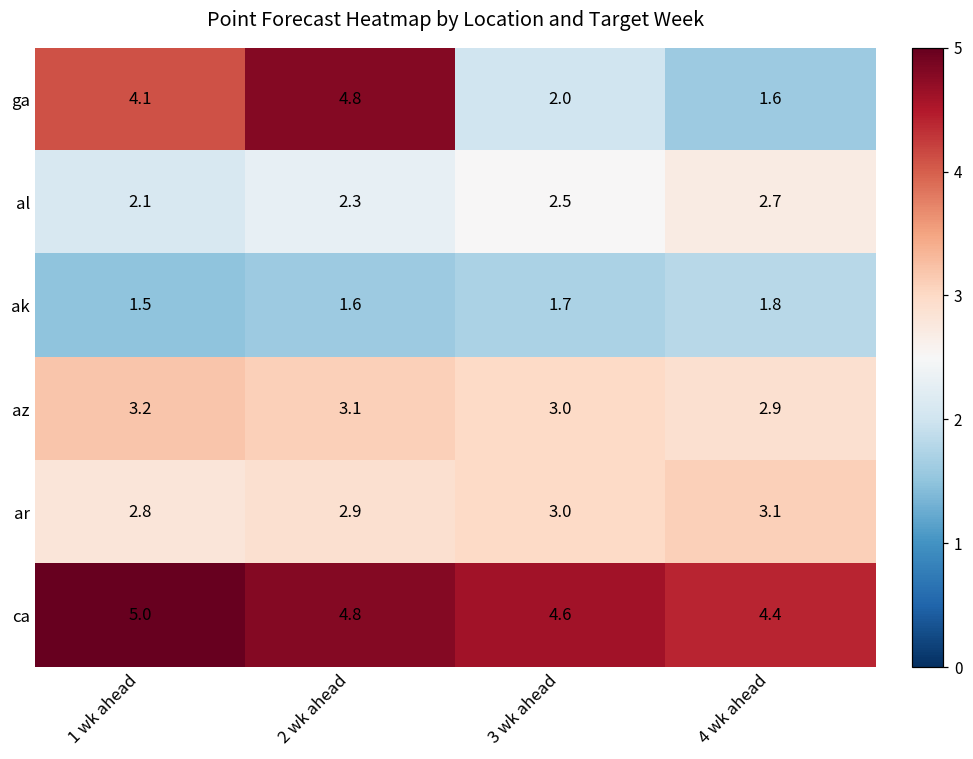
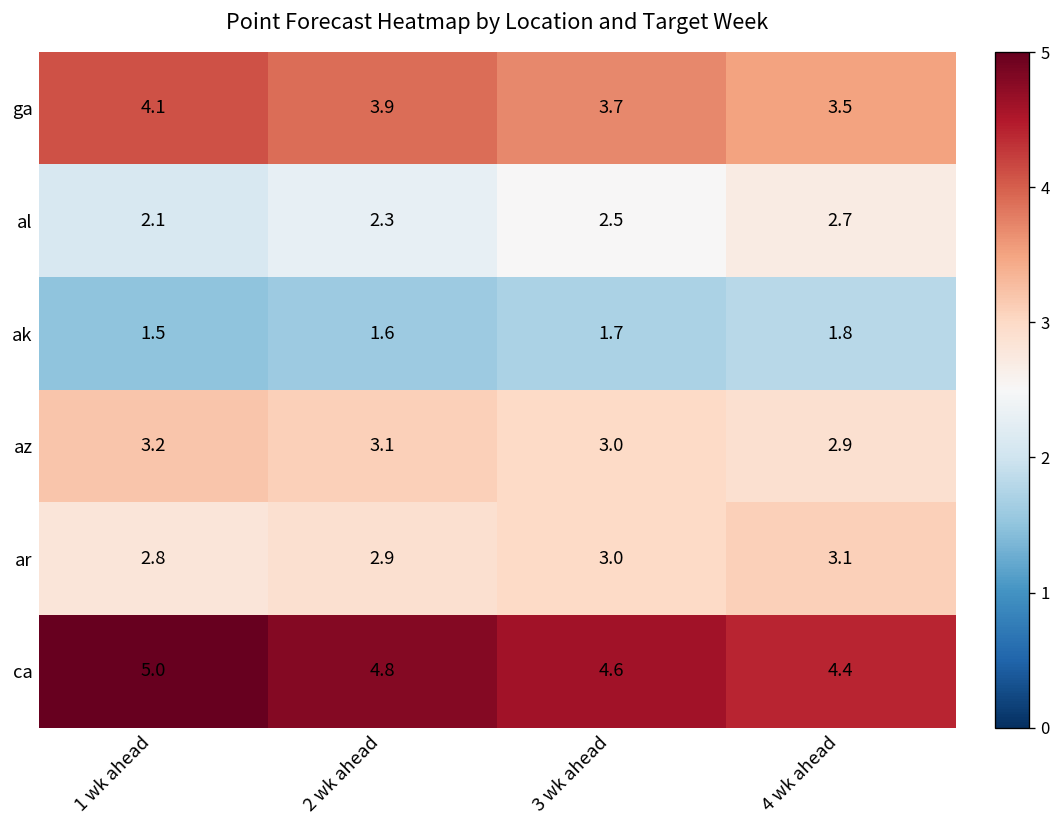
  {
    "ga": {
      "1 wk ahead": 4.1,
-     "2 wk ahead": 4.8,
-     "3 wk ahead": 2.0,
-     "4 wk ahead": 1.6
+     "2 wk ahead": 3.9,
+     "3 wk ahead": 3.7,
+     "4 wk ahead": 3.5
    },
    "al": {
      "1 wk ahead": 2.1,
      "2 wk ahead": 2.3,
      "3 wk ahead": 2.5,
      "4 wk ahead": 2.7
    },
    "ak": {
      "1 wk ahead": 1.5,
      "2 wk ahead": 1.6,
      "3 wk ahead": 1.7,
      "4 wk ahead": 1.8
    },
    "az": {
      "1 wk ahead": 3.2,
      "2 wk ahead": 3.1,
      "3 wk ahead": 3.0,
      "4 wk ahead": 2.9
    },
    "ar": {
      "1 wk ahead": 2.8,
      "2 wk ahead": 2.9,
      "3 wk ahead": 3.0,
      "4 wk ahead": 3.1
    },
    "ca": {
      "1 wk ahead": 5.0,
      "2 wk ahead": 4.8,
      "3 wk ahead": 4.6,
      "4 wk ahead": 4.4
    }
  }
